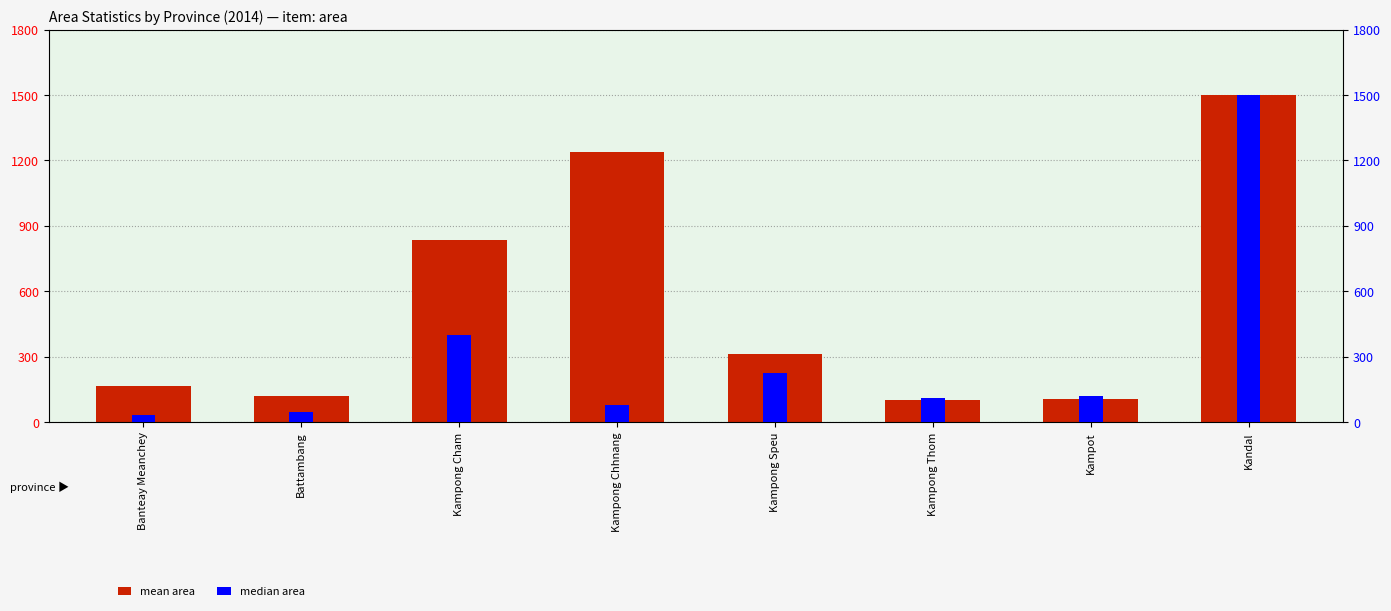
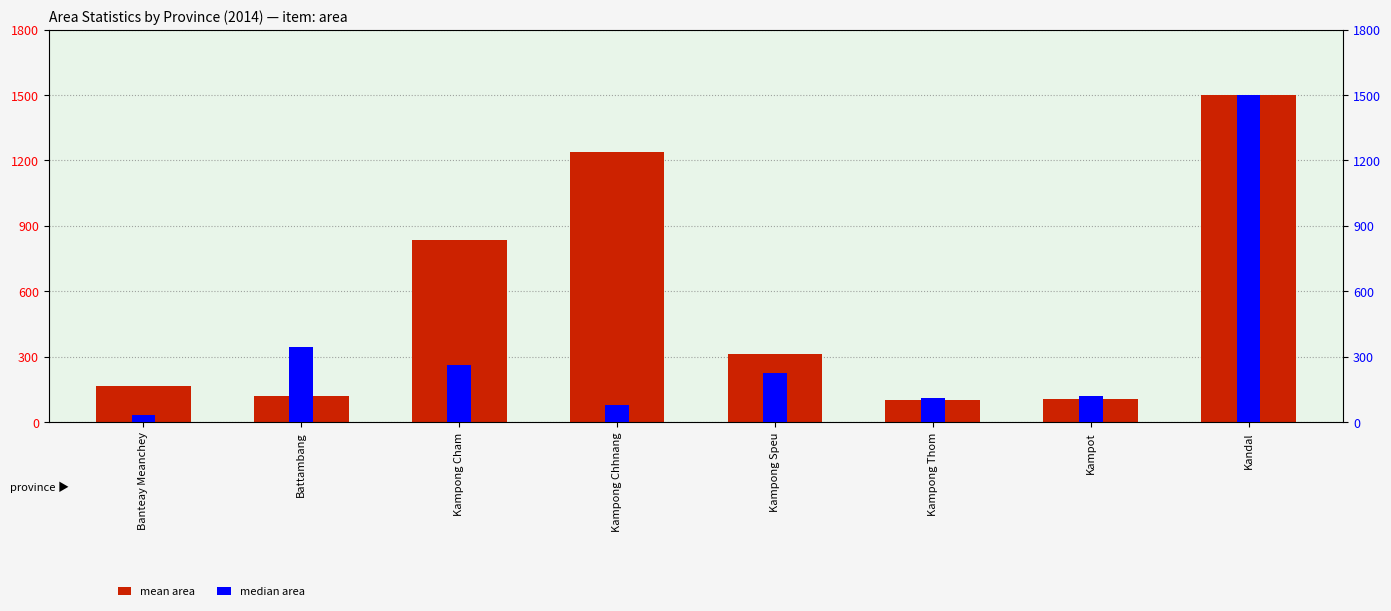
  {
    "mean area": {
      "Banteay Meanchey": 170,
      "Battambang": 120,
      "Kampong Cham": 830,
      "Kampong Chhnang": 1240,
      "Kampong Speu": 310,
      "Kampong Thom": 100,
      "Kampot": 110,
      "Kandal": 1500
    },
    "median area": {
      "Banteay Meanchey": 30,
-     "Battambang": 50,
-     "Kampong Cham": 400,
+     "Battambang": 340,
+     "Kampong Cham": 260,
      "Kampong Chhnang": 80,
      "Kampong Speu": 220,
      "Kampong Thom": 110,
      "Kampot": 120,
      "Kandal": 1500
    }
  }
